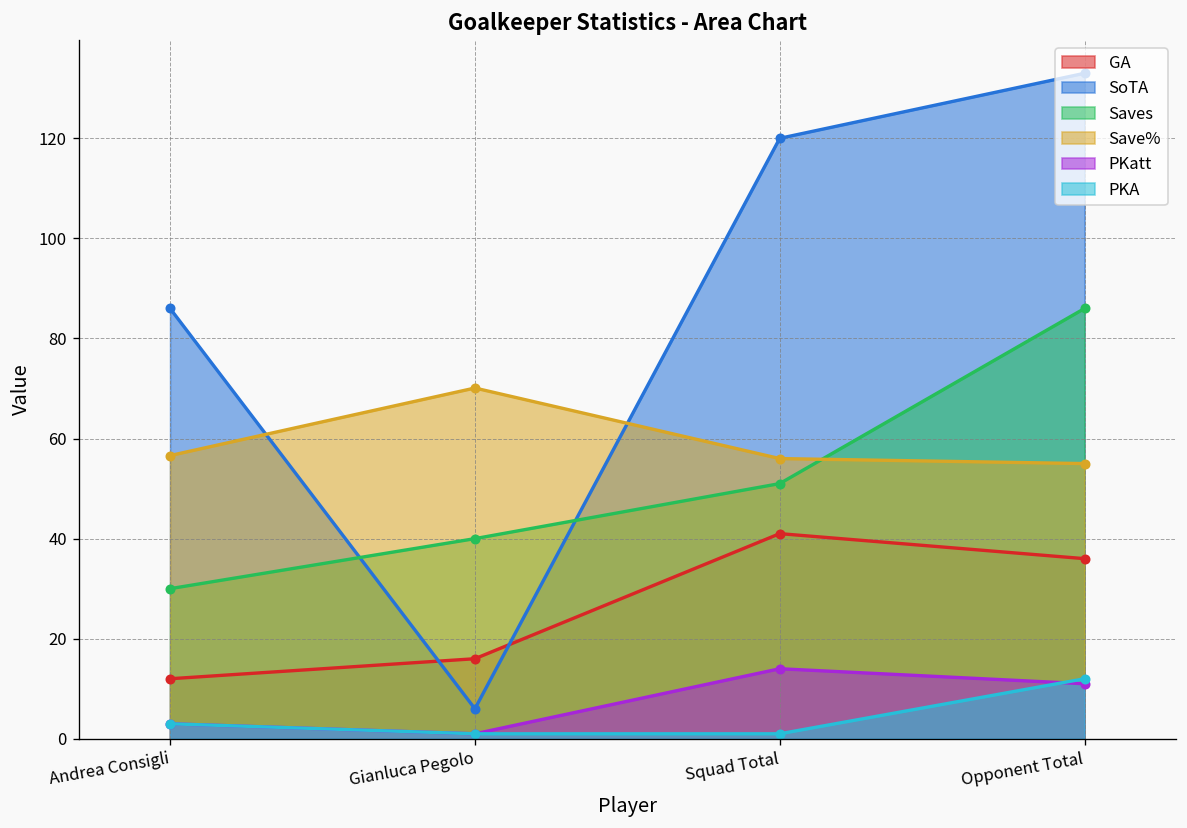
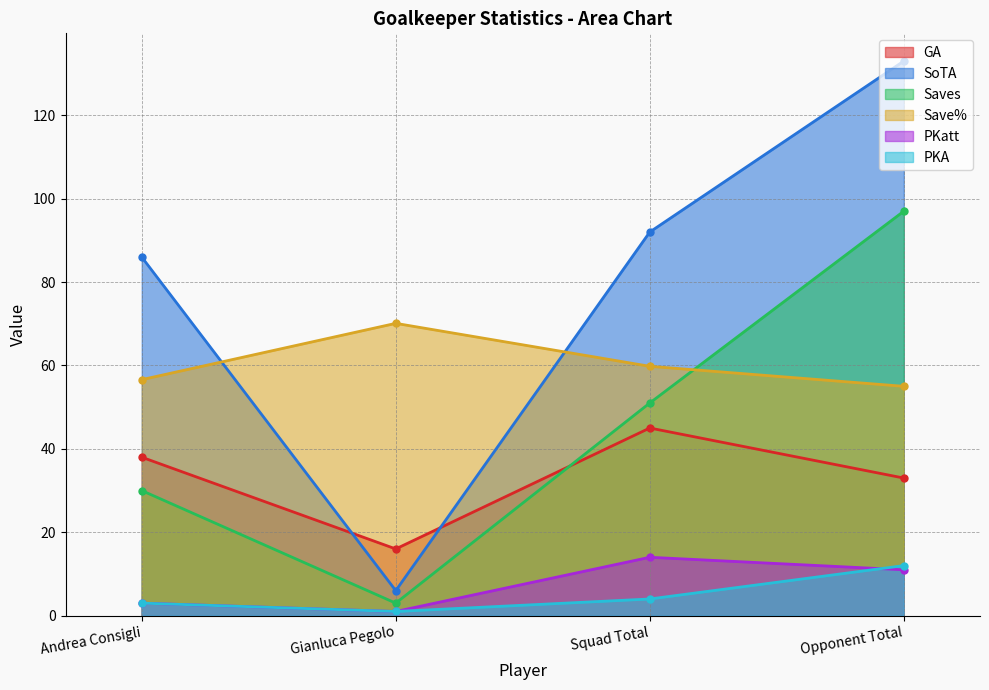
  {
    "GA": {
-     "Andrea Consigli": 12,
+     "Andrea Consigli": 38,
      "Gianluca Pegolo": 16,
-     "Squad Total": 41,
-     "Opponent Total": 36
+     "Squad Total": 45,
+     "Opponent Total": 33
    },
    "SoTA": {
      "Andrea Consigli": 86,
      "Gianluca Pegolo": 6,
-     "Squad Total": 120
+     "Squad Total": 92
    },
    "Saves": {
      "Andrea Consigli": 30,
-     "Gianluca Pegolo": 40,
+     "Gianluca Pegolo": 3,
      "Squad Total": 51,
-     "Opponent Total": 86
+     "Opponent Total": 97
    },
    "Save%": {
      "Andrea Consigli": 57,
      "Gianluca Pegolo": 70,
-     "Squad Total": 56,
+     "Squad Total": 60,
      "Opponent Total": 55
    },
    "PKatt": {
      "Squad Total": 14,
      "Opponent Total": 11
    },
    "PKA": {
-     "Squad Total": 1,
+     "Squad Total": 4,
      "Opponent Total": 12
    }
  }
